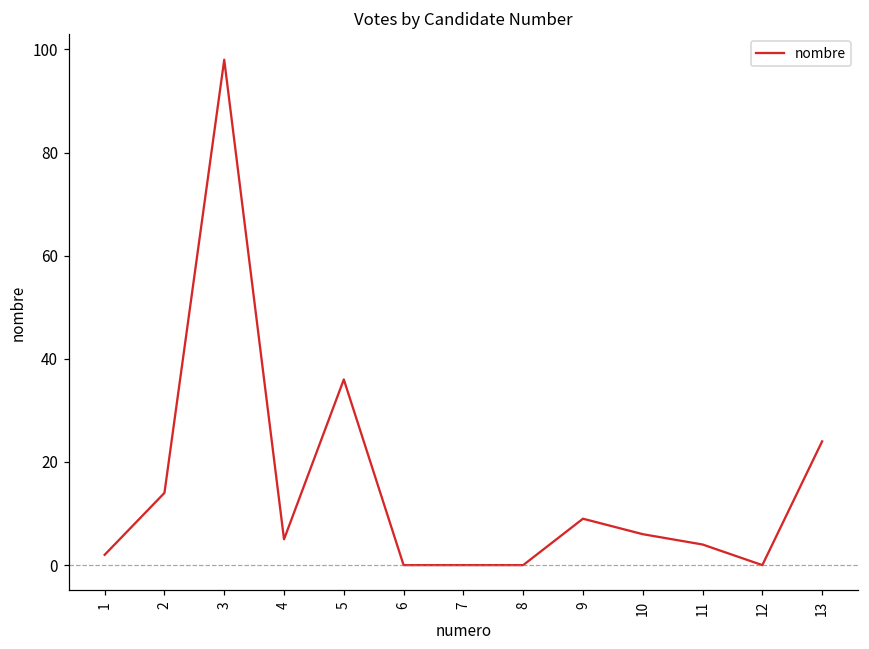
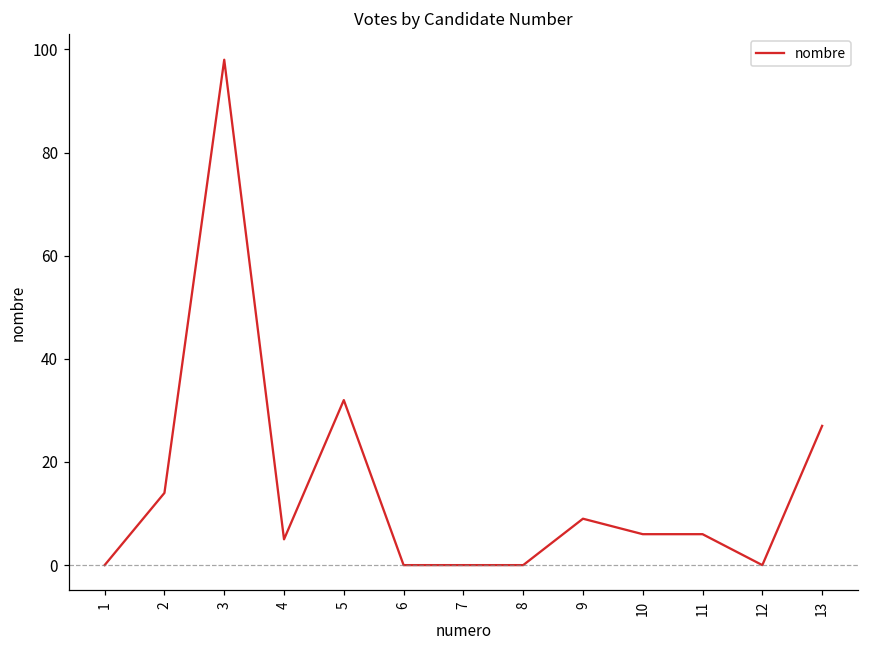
  {
-   "1": 2,
+   "1": 0,
    "2": 14,
    "3": 98,
    "4": 5,
-   "5": 36,
+   "5": 32,
    "6": 0,
    "7": 0,
    "8": 0,
    "9": 9,
    "10": 6,
-   "11": 4,
+   "11": 6,
    "12": 0,
-   "13": 24
+   "13": 27
  }
